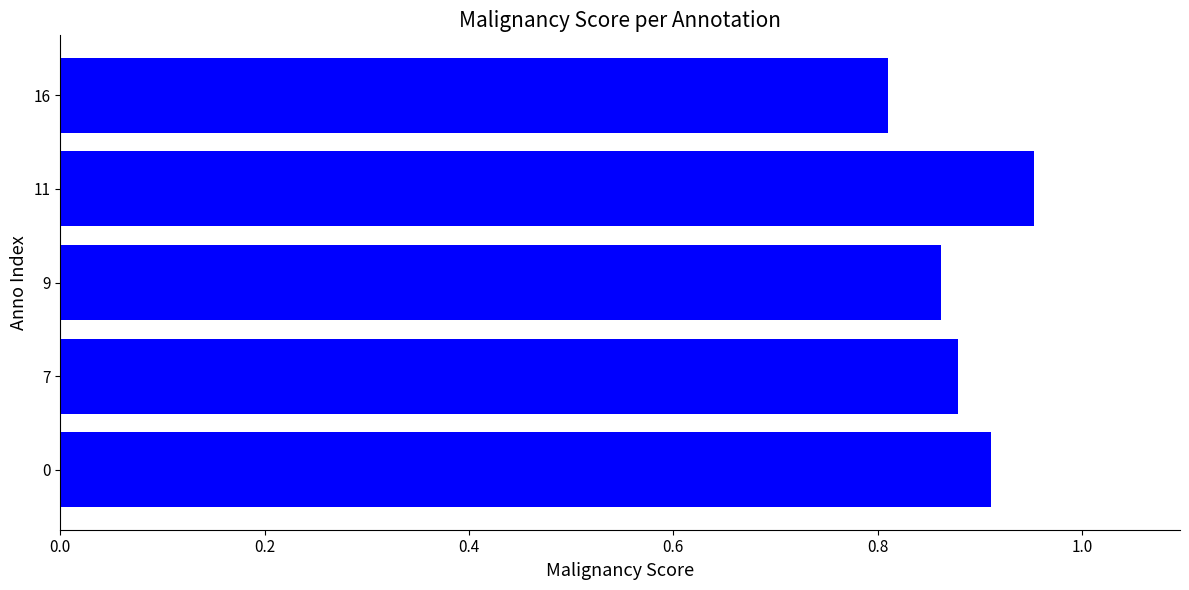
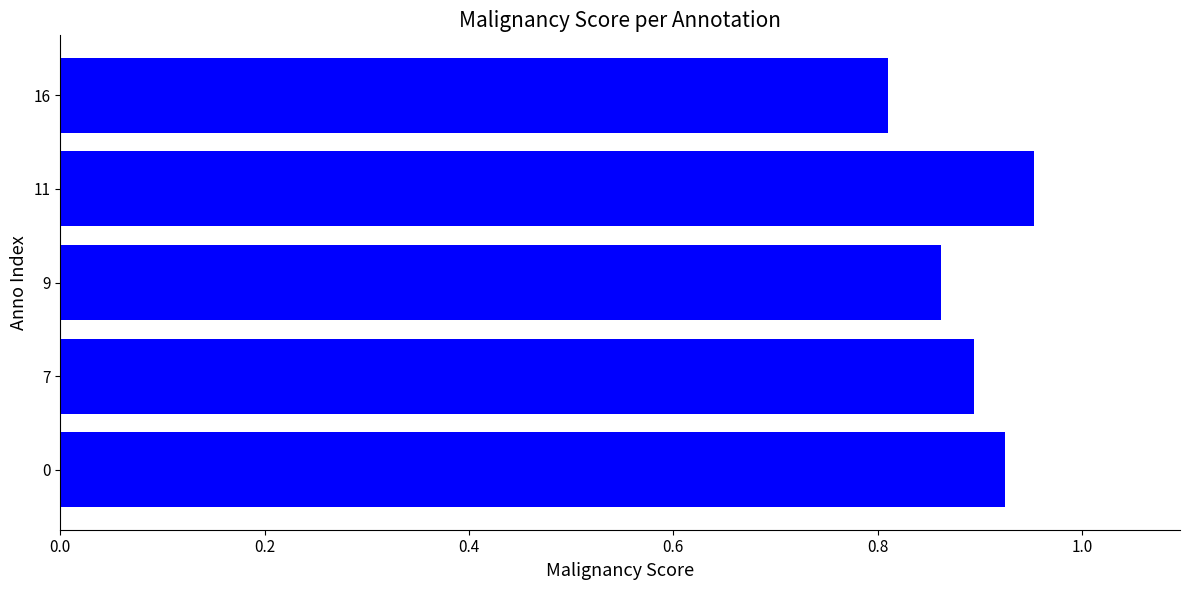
  {
    "16": 0.810,
    "11": 0.953,
    "9": 0.863,
-   "7": 0.879,
-   "0": 0.911
+   "7": 0.895,
+   "0": 0.924
  }
